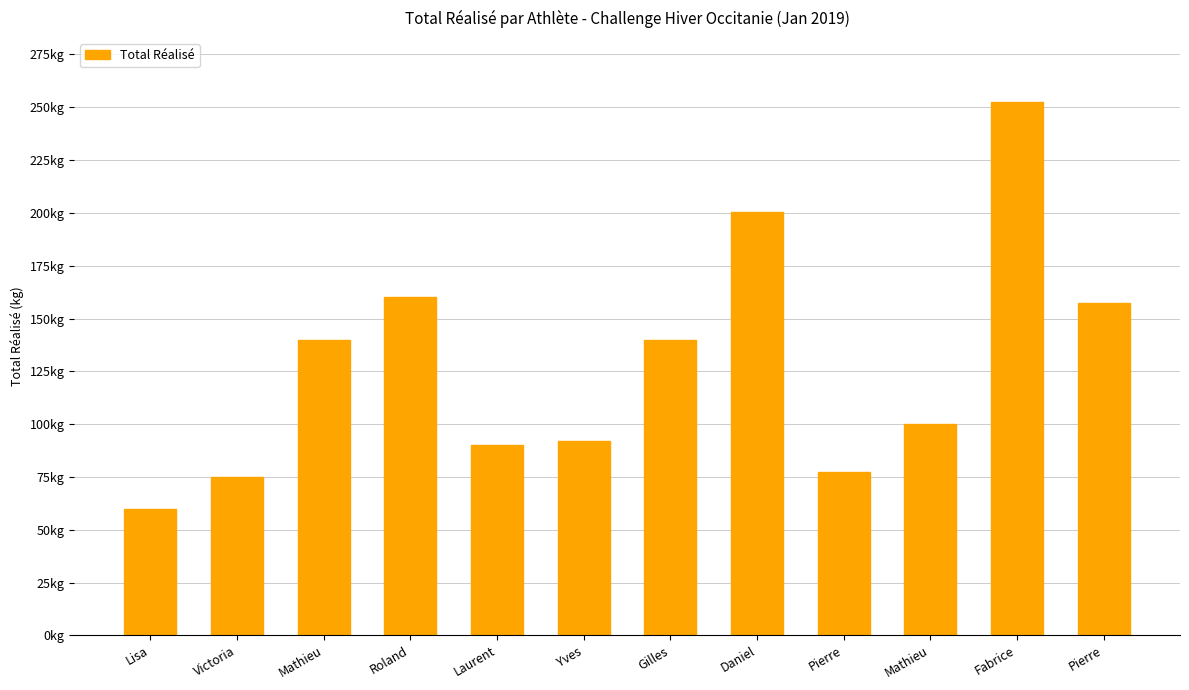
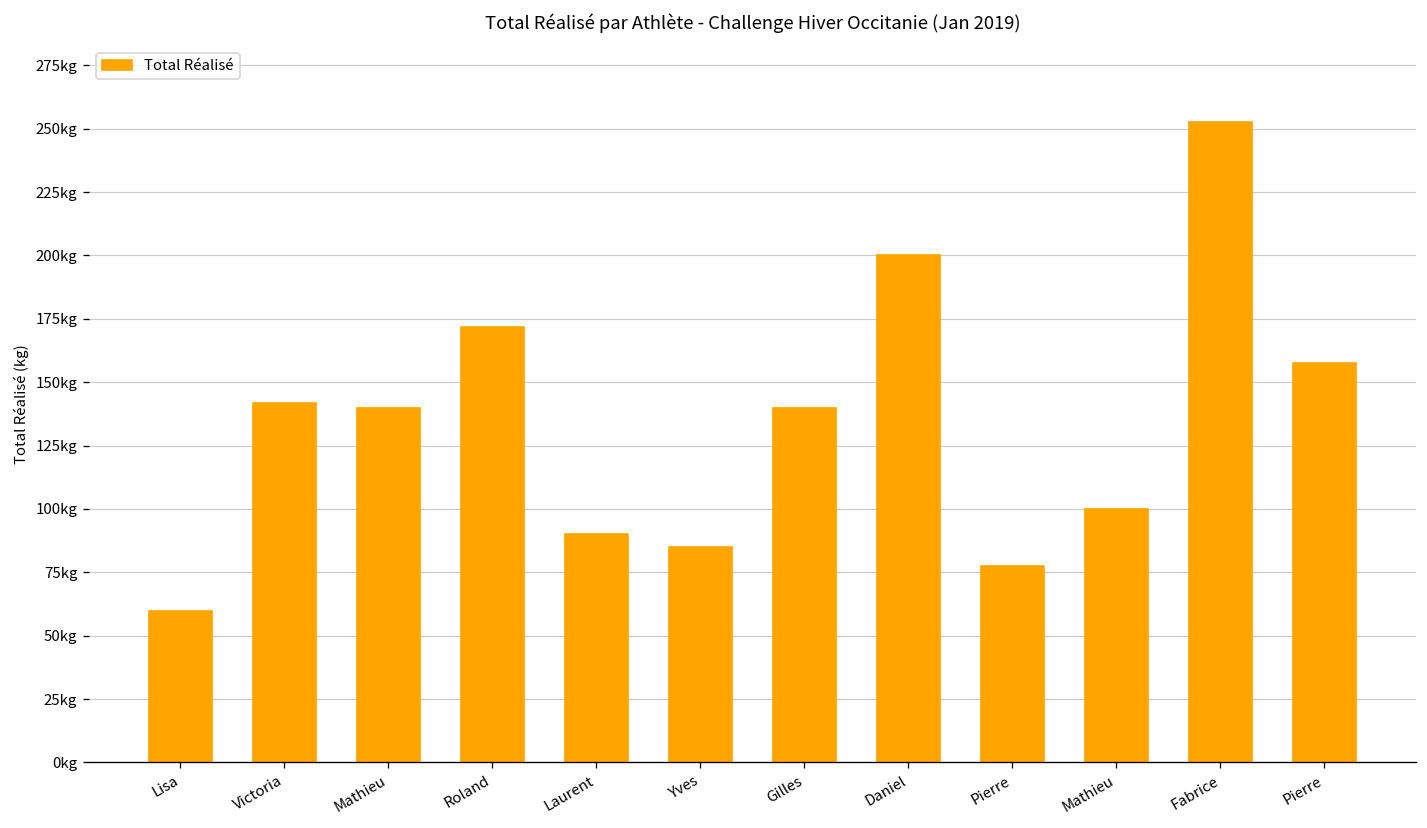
  {
    "Lisa": "60kg",
-   "Victoria": "75kg",
-   "Roland": "160kg",
+   "Victoria": "142kg",
+   "Roland": "172kg",
    "Laurent": "90kg",
-   "Yves": "92kg",
+   "Yves": "85kg",
    "Gilles": "140kg",
    "Daniel": "200kg",
    "Fabrice": "253kg"
  }
